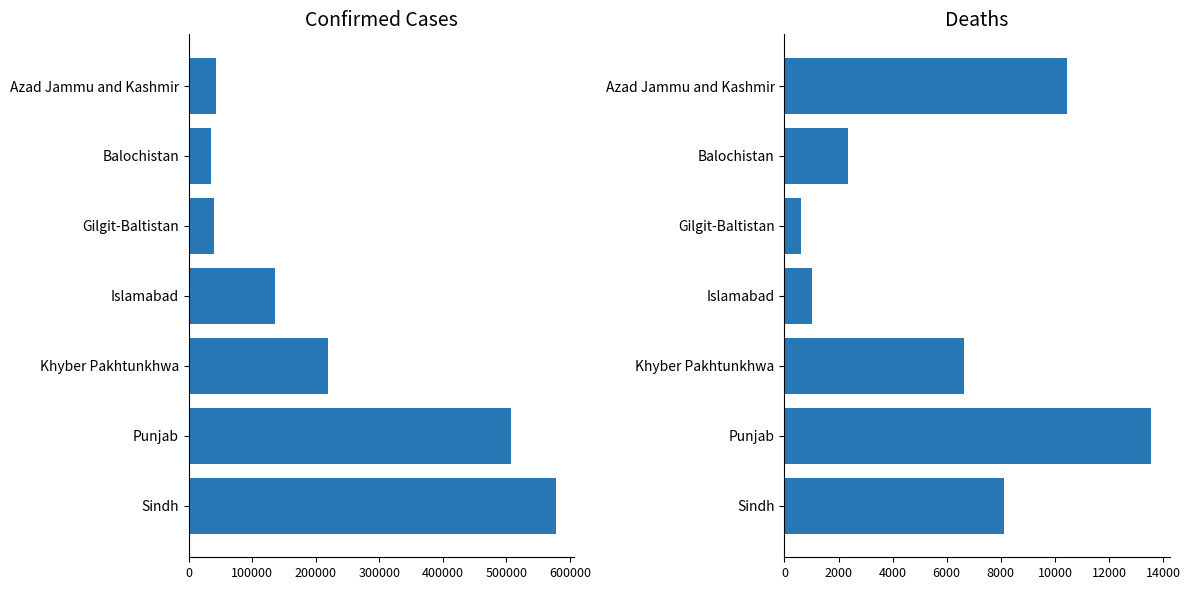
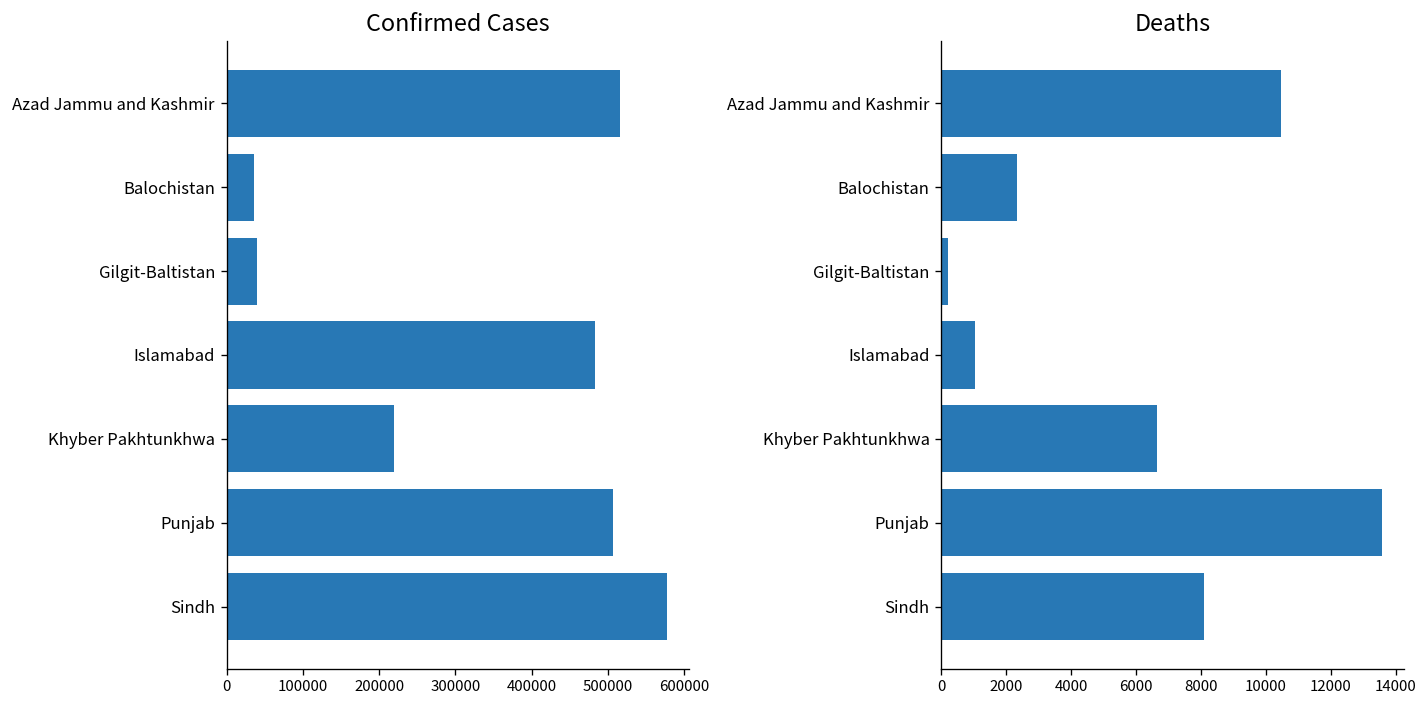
  {
    "Confirmed Cases": {
-     "Azad Jammu and Kashmir": 40000,
+     "Azad Jammu and Kashmir": 520000,
      "Balochistan": 40000,
      "Gilgit-Baltistan": 40000,
-     "Islamabad": 140000,
+     "Islamabad": 480000,
      "Khyber Pakhtunkhwa": 220000,
      "Punjab": 510000,
      "Sindh": 580000
    },
    "Deaths": {
      "Azad Jammu and Kashmir": 10500,
      "Balochistan": 2300,
-     "Gilgit-Baltistan": 600,
+     "Gilgit-Baltistan": 200,
      "Islamabad": 1000,
      "Khyber Pakhtunkhwa": 6600,
      "Punjab": 13600,
      "Sindh": 8100
    }
  }
